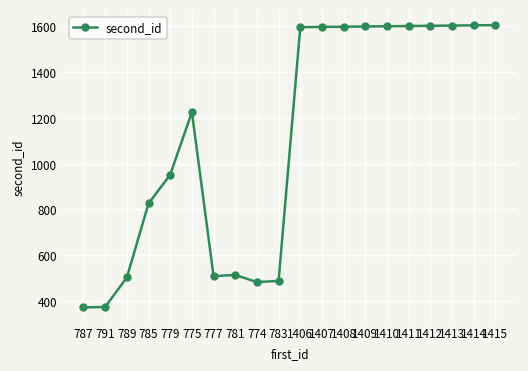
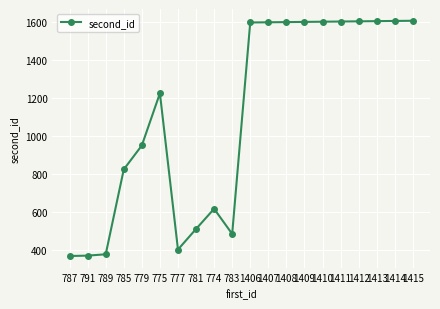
  {
    "787": 370,
    "791": 370,
-   "789": 500,
+   "789": 380,
    "785": 830,
    "779": 950,
    "775": 1230,
-   "777": 510,
+   "777": 400,
    "781": 510,
-   "774": 480,
+   "774": 620,
    "783": 490
  }
